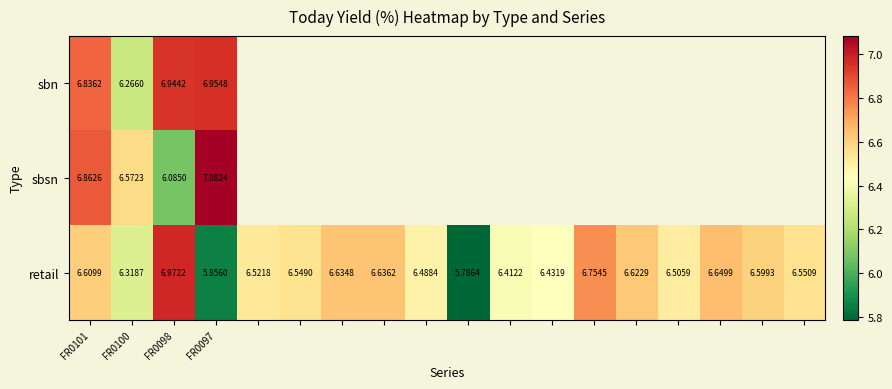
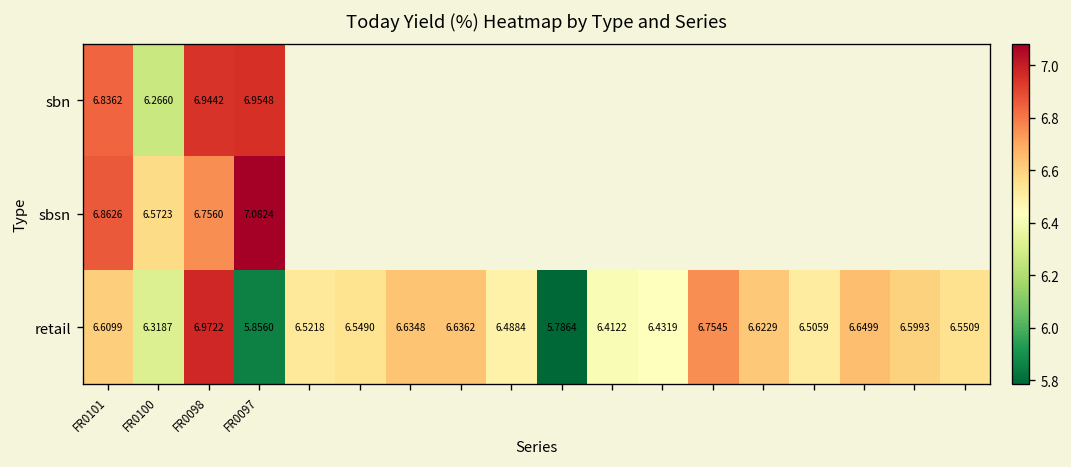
  {
    "sbn": {
      "FR0101": 6.8362,
      "FR0100": 6.2660,
      "FR0098": 6.9442,
      "FR0097": 6.9548
    },
    "sbsn": {
      "FR0101": 6.8626,
      "FR0100": 6.5723,
-     "FR0098": 6.0850,
+     "FR0098": 6.7560,
      "FR0097": 7.0824
    },
    "retail": {
      "FR0101": 6.6099,
      "FR0100": 6.3187,
      "FR0098": 6.9722,
      "FR0097": 5.8560
    }
  }
